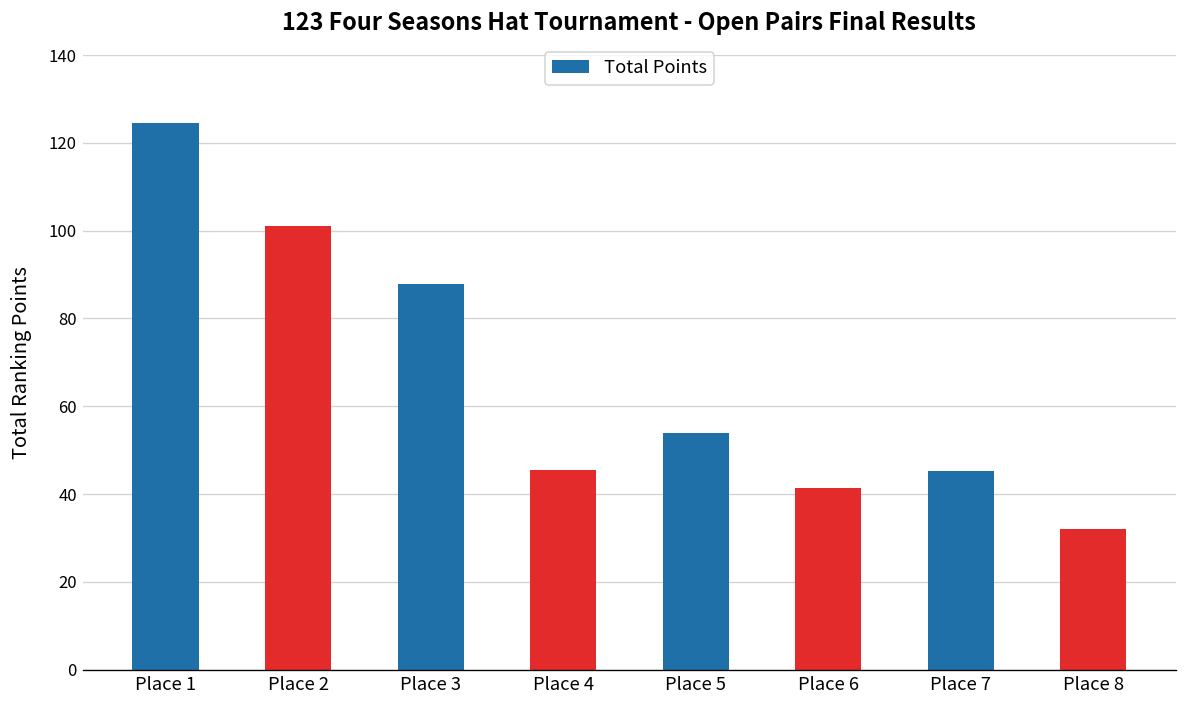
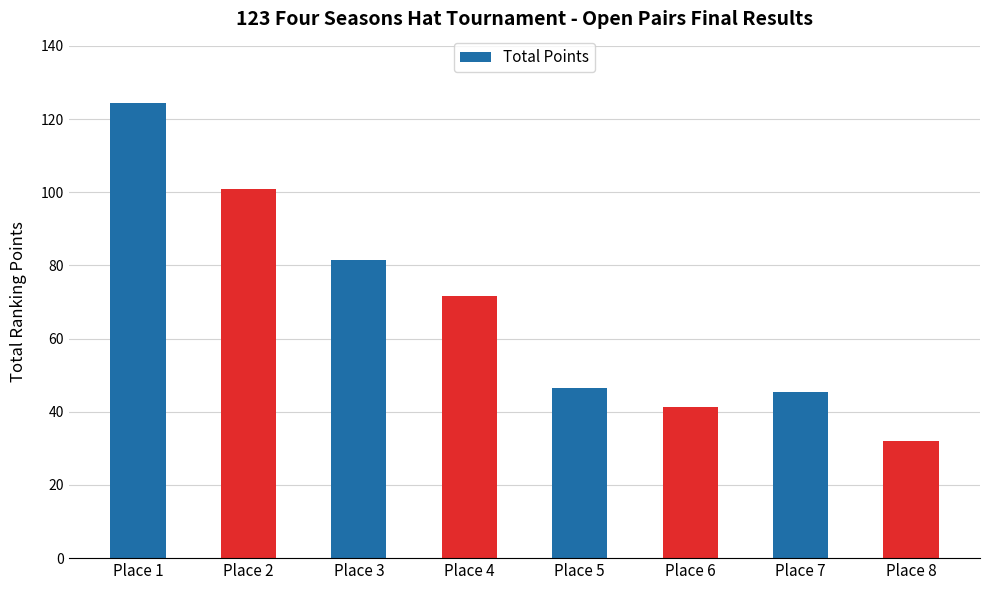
  {
    "Place 1": 125,
    "Place 2": 101,
-   "Place 3": 88,
-   "Place 4": 46,
-   "Place 5": 54,
+   "Place 3": 82,
+   "Place 4": 72,
+   "Place 5": 47,
    "Place 6": 41,
    "Place 7": 45,
    "Place 8": 32
  }
